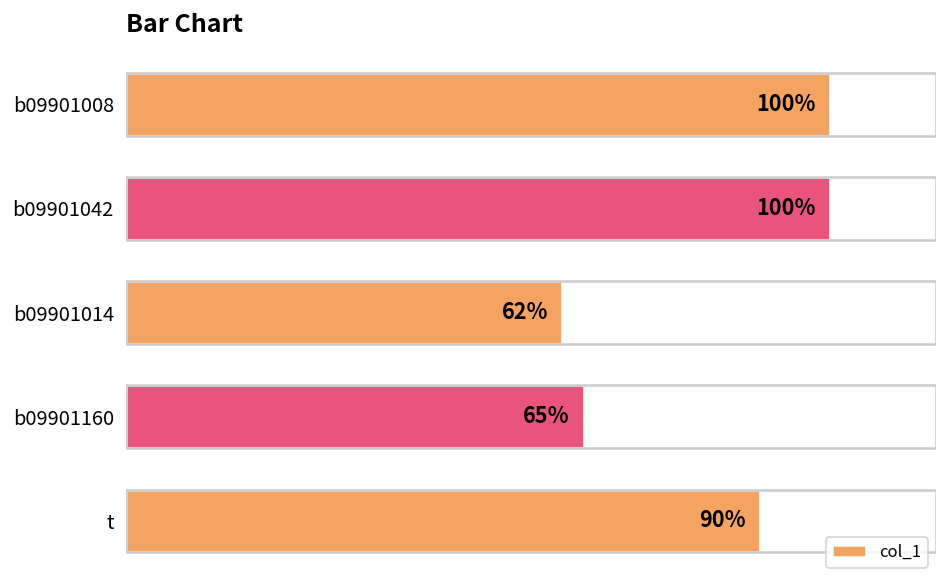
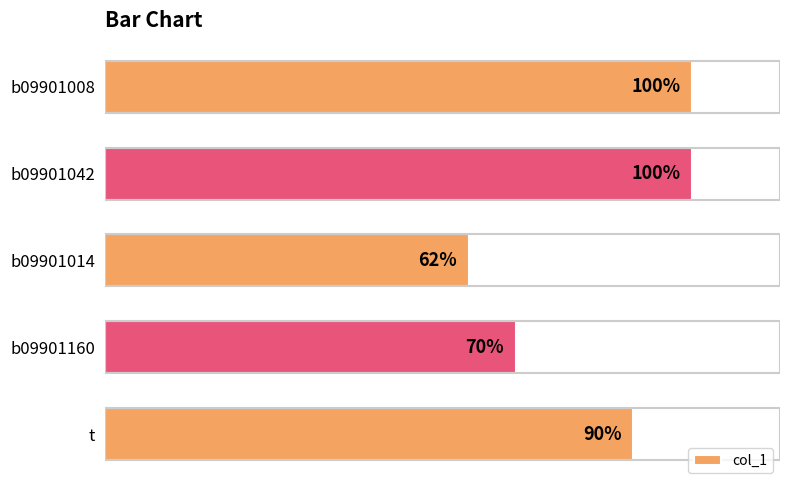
  {
    "b09901008": "100%",
    "b09901042": "100%",
    "b09901014": "62%",
-   "b09901160": "65%",
+   "b09901160": "70%",
    "t": "90%"
  }
